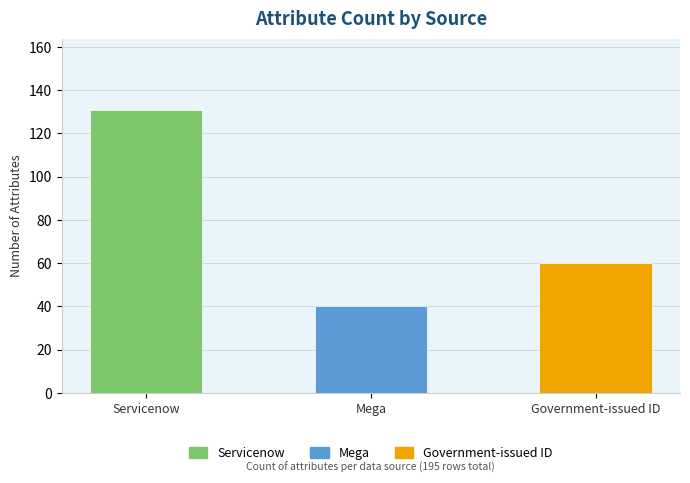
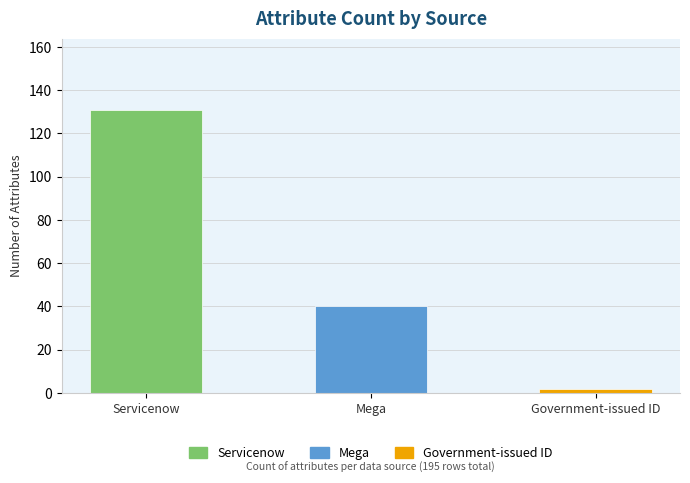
  {
    "Servicenow": 131,
    "Mega": 40,
-   "Government-issued ID": 60
+   "Government-issued ID": 2
  }
